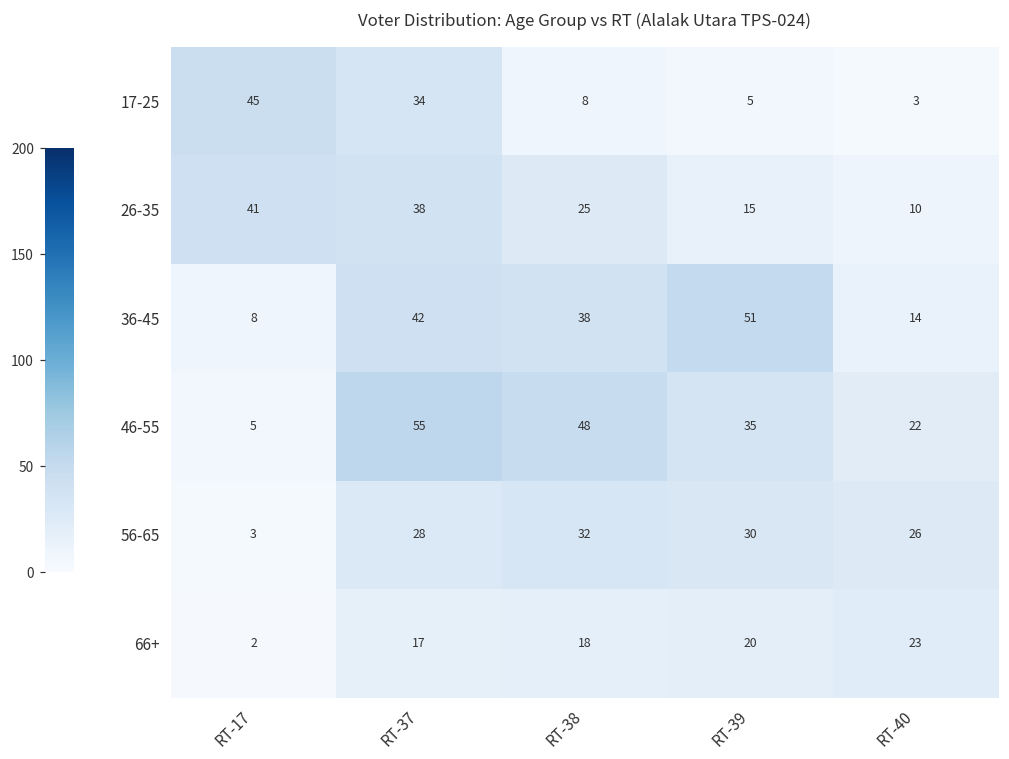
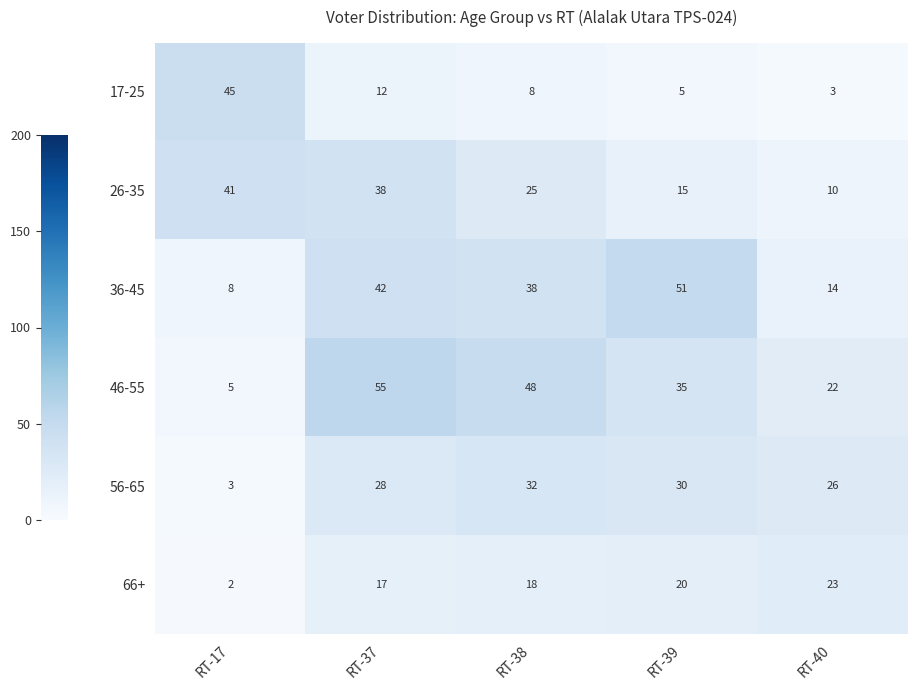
  {
    "17-25": {
      "RT-17": 45,
-     "RT-37": 34,
+     "RT-37": 12,
      "RT-38": 8,
      "RT-39": 5,
      "RT-40": 3
    },
    "26-35": {
      "RT-17": 41,
      "RT-37": 38,
      "RT-38": 25,
      "RT-39": 15,
      "RT-40": 10
    },
    "36-45": {
      "RT-17": 8,
      "RT-37": 42,
      "RT-38": 38,
      "RT-39": 51,
      "RT-40": 14
    },
    "46-55": {
      "RT-17": 5,
      "RT-37": 55,
      "RT-38": 48,
      "RT-39": 35,
      "RT-40": 22
    },
    "56-65": {
      "RT-17": 3,
      "RT-37": 28,
      "RT-38": 32,
      "RT-39": 30,
      "RT-40": 26
    },
    "66+": {
      "RT-17": 2,
      "RT-37": 17,
      "RT-38": 18,
      "RT-39": 20,
      "RT-40": 23
    }
  }
